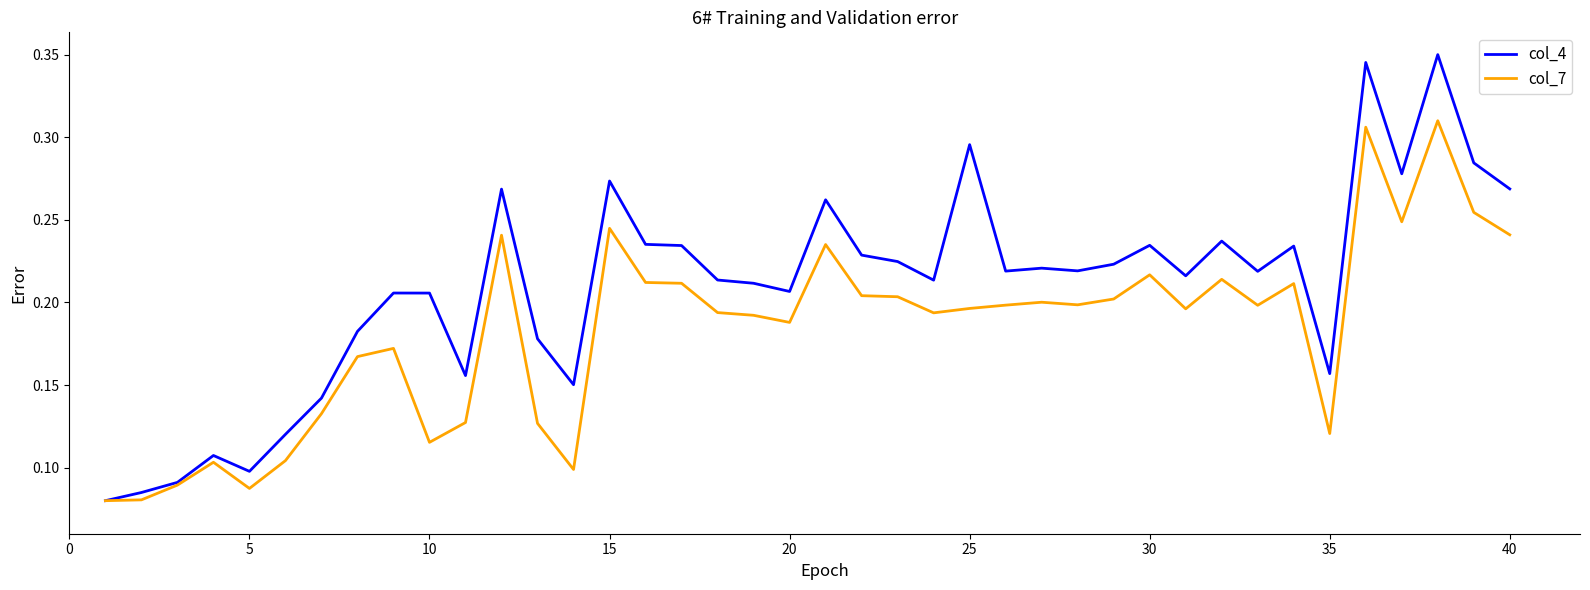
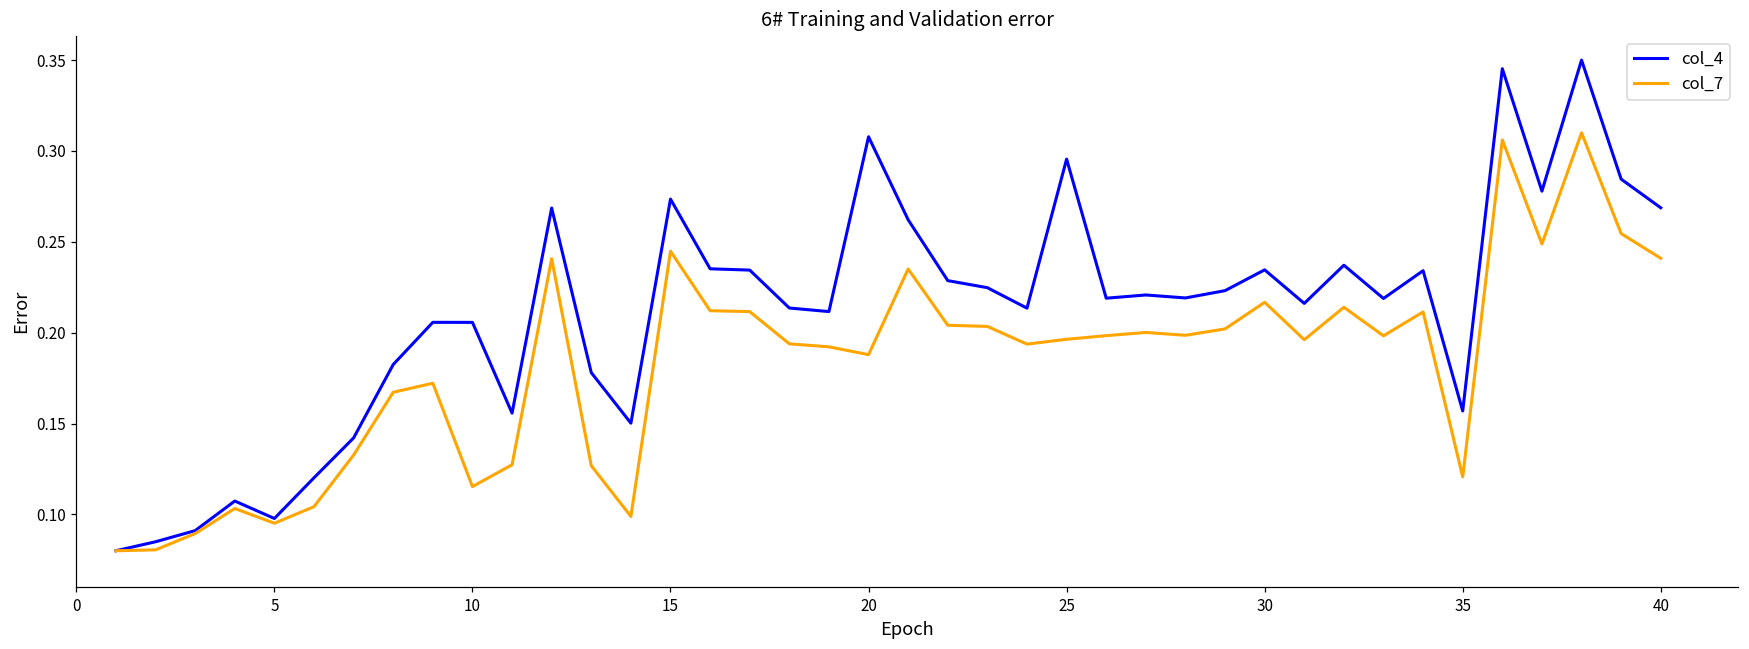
  {
    "col_4": {
      "5": 0.098,
      "10": 0.206,
      "15": 0.274,
-     "20": 0.207,
+     "20": 0.308,
      "25": 0.296,
      "30": 0.235,
      "35": 0.157,
      "40": 0.269
    },
    "col_7": {
-     "5": 0.087,
+     "5": 0.095,
      "10": 0.115,
      "15": 0.245,
      "20": 0.188,
      "25": 0.196,
      "30": 0.217,
      "35": 0.121,
      "40": 0.241
    }
  }
